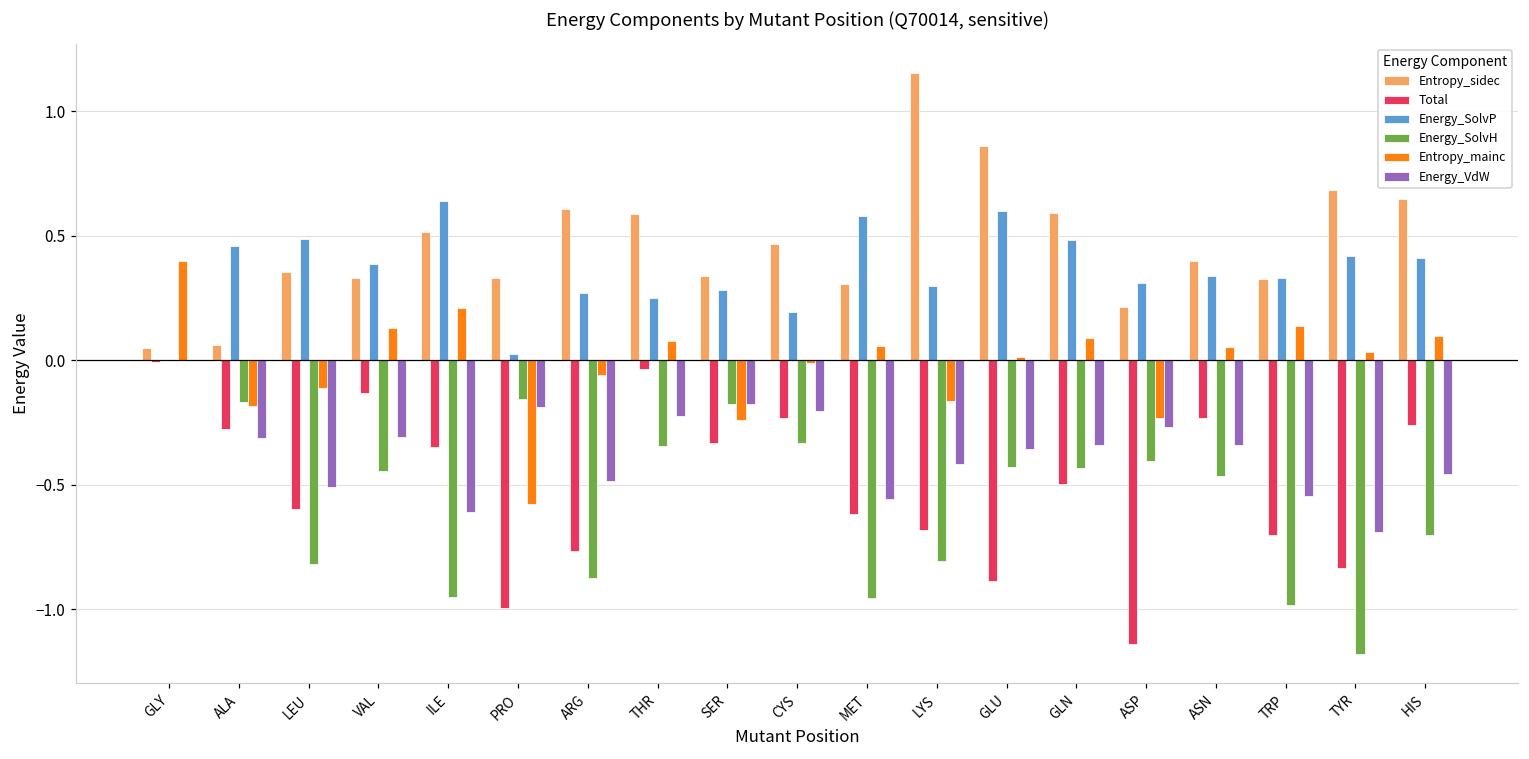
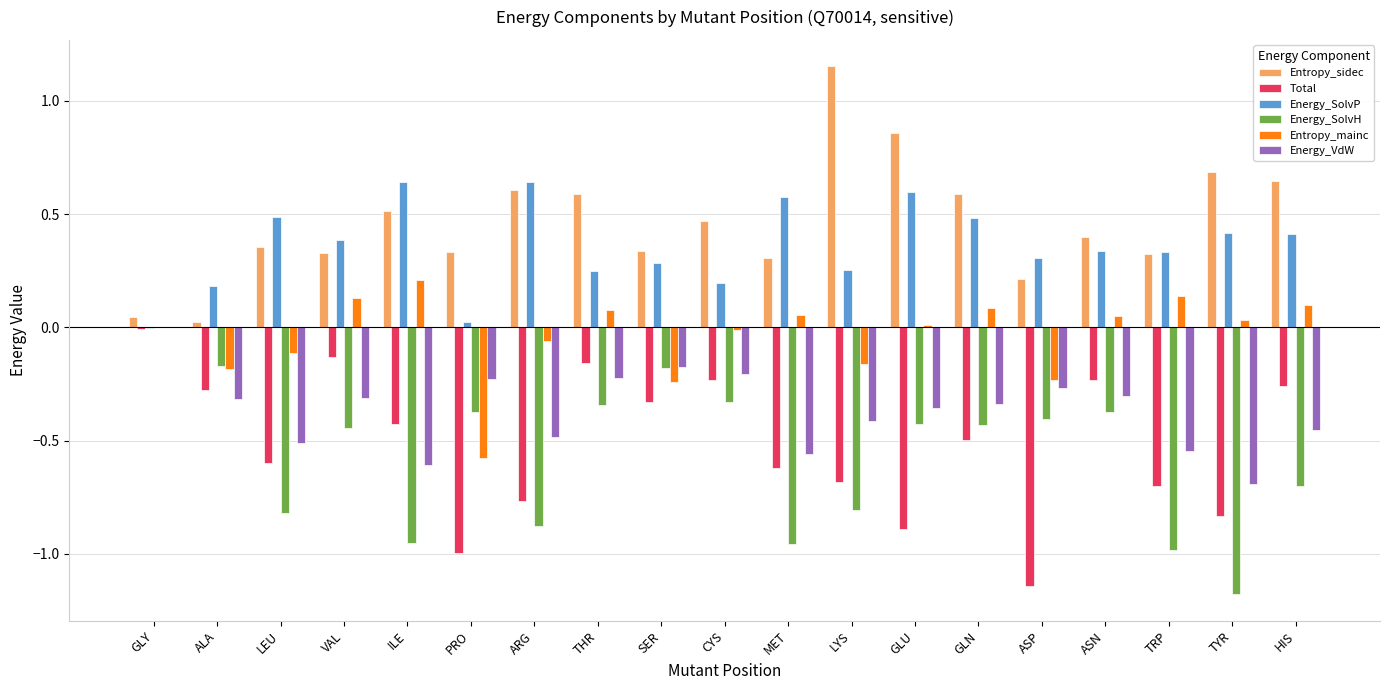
  {
    "Entropy_sidec": {
      "GLY": 0.05,
-     "ALA": 0.06,
+     "ALA": 0.02,
      "LEU": 0.35,
      "VAL": 0.33,
      "ILE": 0.51,
      "PRO": 0.33,
      "ARG": 0.61,
      "THR": 0.59,
      "SER": 0.34,
      "CYS": 0.47,
      "MET": 0.31,
      "LYS": 1.15,
      "GLU": 0.86,
      "GLN": 0.59,
      "ASP": 0.21,
      "ASN": 0.40,
      "TRP": 0.32,
      "TYR": 0.69,
      "HIS": 0.65
    },
    "Total": {
      "ALA": -0.28,
      "LEU": -0.60,
      "VAL": -0.13,
-     "ILE": -0.35,
+     "ILE": -0.43,
      "PRO": -1.00,
      "ARG": -0.77,
-     "THR": -0.04,
+     "THR": -0.16,
      "SER": -0.33,
      "CYS": -0.23,
      "MET": -0.62,
      "LYS": -0.68,
      "GLU": -0.89,
      "GLN": -0.50,
      "ASP": -1.14,
      "ASN": -0.23,
      "TRP": -0.70,
      "TYR": -0.83,
      "HIS": -0.26
    },
    "Energy_SolvP": {
-     "ALA": 0.46,
+     "ALA": 0.19,
      "LEU": 0.49,
      "VAL": 0.39,
      "ILE": 0.64,
      "PRO": 0.02,
-     "ARG": 0.27,
+     "ARG": 0.64,
      "THR": 0.25,
      "SER": 0.28,
      "CYS": 0.20,
      "MET": 0.58,
-     "LYS": 0.30,
+     "LYS": 0.25,
      "GLU": 0.60,
      "GLN": 0.48,
      "ASP": 0.31,
      "ASN": 0.34,
      "TRP": 0.33,
      "TYR": 0.42,
      "HIS": 0.41
    },
    "Energy_SolvH": {
      "GLY": 0.00,
      "ALA": -0.17,
      "LEU": -0.82,
      "VAL": -0.44,
      "ILE": -0.95,
-     "PRO": -0.16,
+     "PRO": -0.37,
      "ARG": -0.88,
      "THR": -0.34,
      "SER": -0.18,
      "CYS": -0.33,
      "MET": -0.96,
      "LYS": -0.81,
      "GLU": -0.43,
      "GLN": -0.43,
      "ASP": -0.41,
-     "ASN": -0.46,
+     "ASN": -0.38,
      "TRP": -0.98,
      "TYR": -1.18,
      "HIS": -0.70
    },
    "Entropy_mainc": {
-     "GLY": 0.4,
+     "GLY": 0.0,
      "ALA": -0.18,
      "LEU": -0.11,
      "VAL": 0.13,
      "ILE": 0.2,
      "PRO": -0.58,
      "ARG": -0.06,
      "THR": 0.08,
      "SER": -0.24,
      "MET": 0.06,
      "LYS": -0.16,
      "GLU": 0.01,
      "GLN": 0.09,
      "ASP": -0.23,
      "ASN": 0.05,
      "TRP": 0.14,
      "TYR": 0.03,
      "HIS": 0.1
    },
    "Energy_VdW": {
      "GLY": 0.00,
      "ALA": -0.31,
      "LEU": -0.51,
      "VAL": -0.31,
      "ILE": -0.61,
-     "PRO": -0.19,
+     "PRO": -0.23,
      "ARG": -0.48,
      "THR": -0.23,
      "SER": -0.18,
      "CYS": -0.21,
      "MET": -0.56,
      "LYS": -0.42,
      "GLU": -0.36,
      "GLN": -0.34,
      "ASP": -0.27,
-     "ASN": -0.34,
+     "ASN": -0.30,
      "TRP": -0.55,
      "TYR": -0.69,
      "HIS": -0.46
    }
  }
